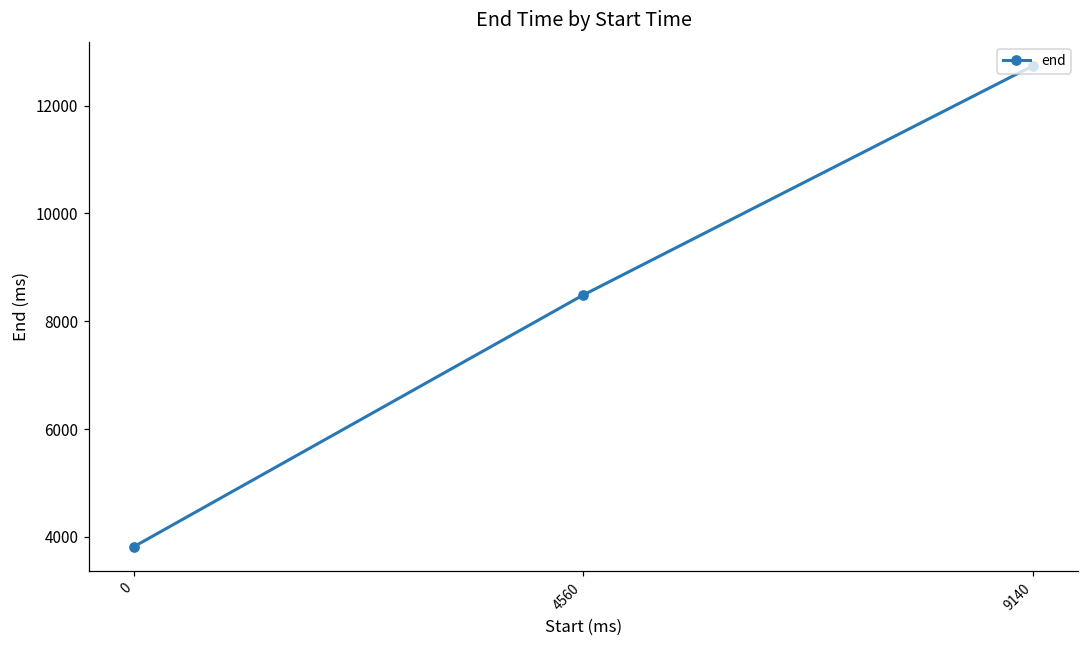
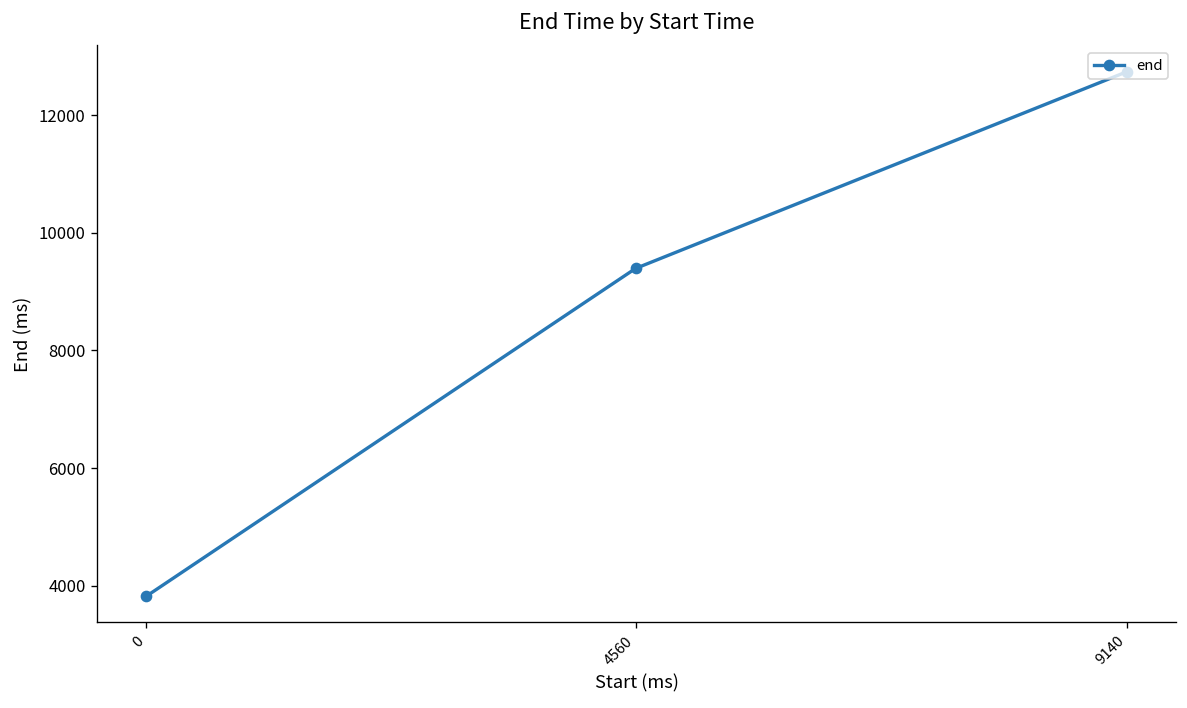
  {
    "0": 3800,
-   "4560": 8500
+   "4560": 9400
  }
